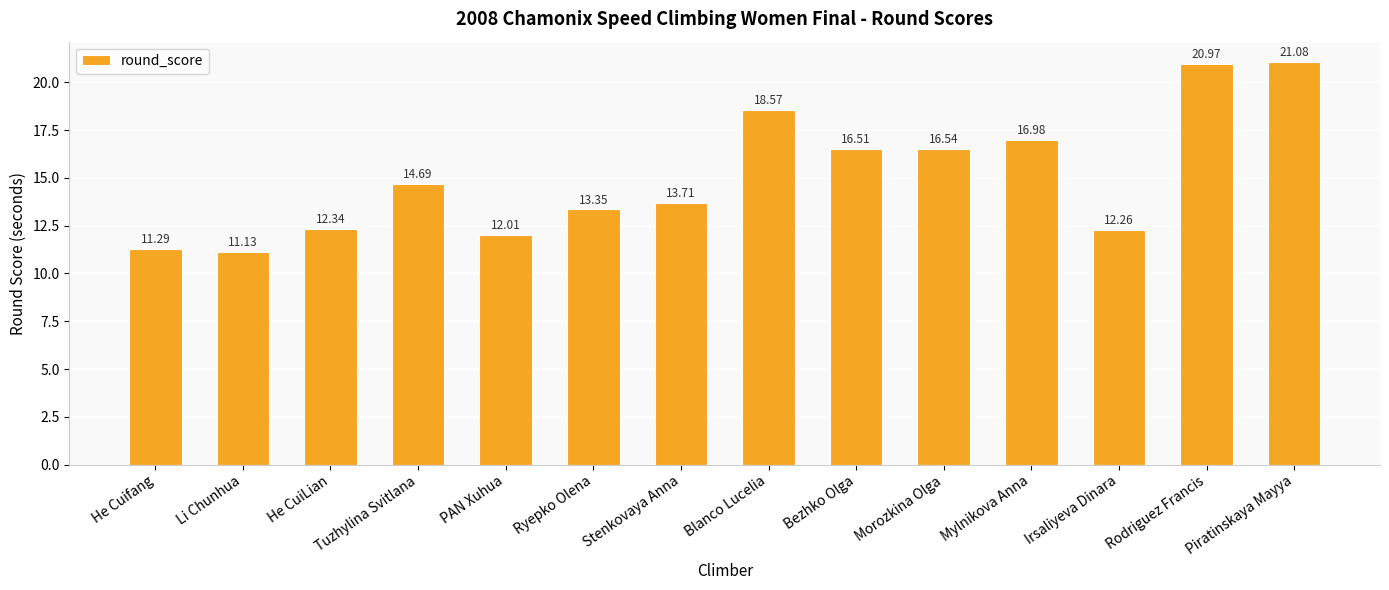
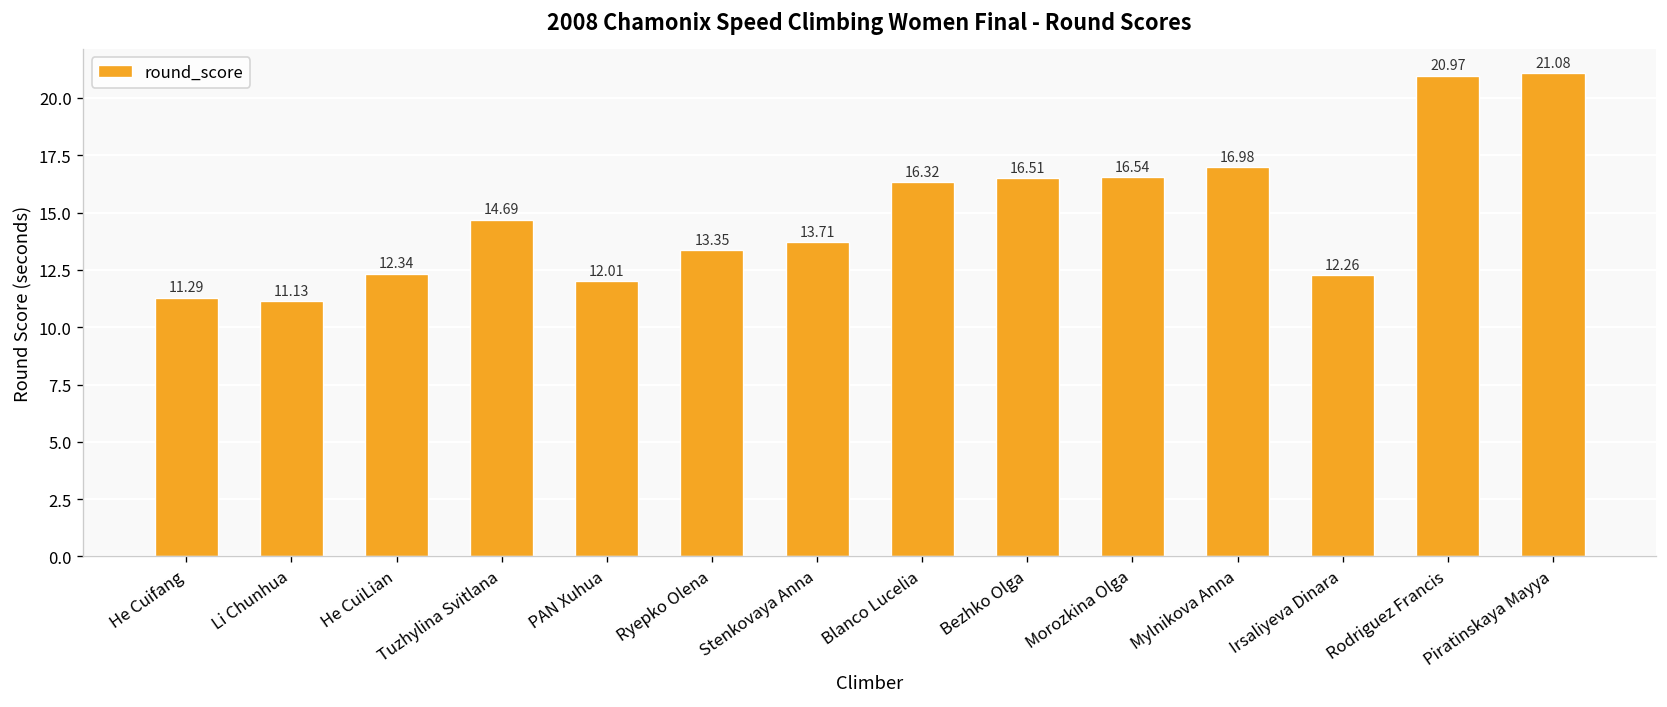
  {
    "He Cuifang": 11.29,
    "Li Chunhua": 11.13,
    "He CuiLian": 12.34,
    "Tuzhylina Svitlana": 14.69,
    "PAN Xuhua": 12.01,
    "Ryepko Olena": 13.35,
    "Stenkovaya Anna": 13.71,
-   "Blanco Lucelia": 18.57,
+   "Blanco Lucelia": 16.32,
    "Bezhko Olga": 16.51,
    "Morozkina Olga": 16.54,
    "Mylnikova Anna": 16.98,
    "Irsaliyeva Dinara": 12.26,
    "Rodriguez Francis": 20.97,
    "Piratinskaya Mayya": 21.08
  }
